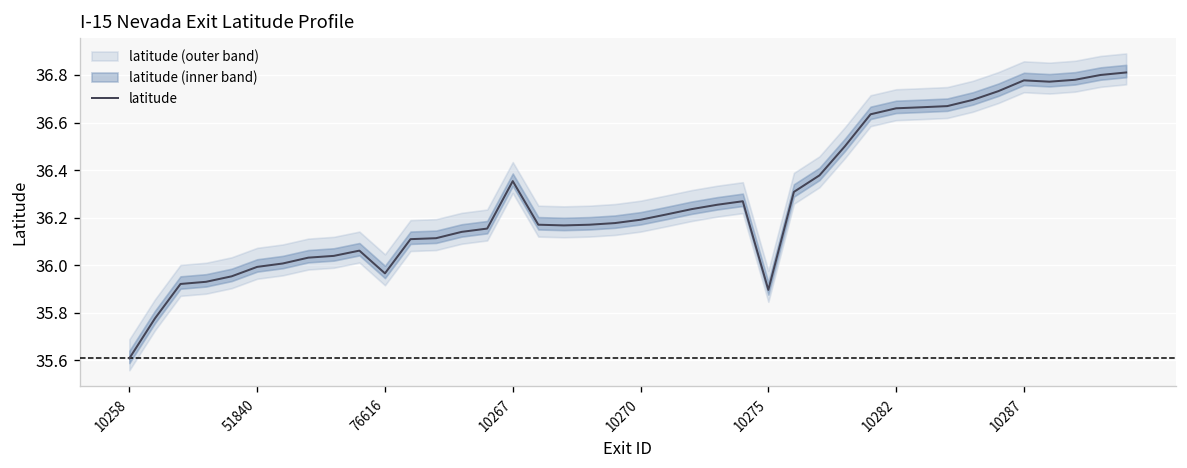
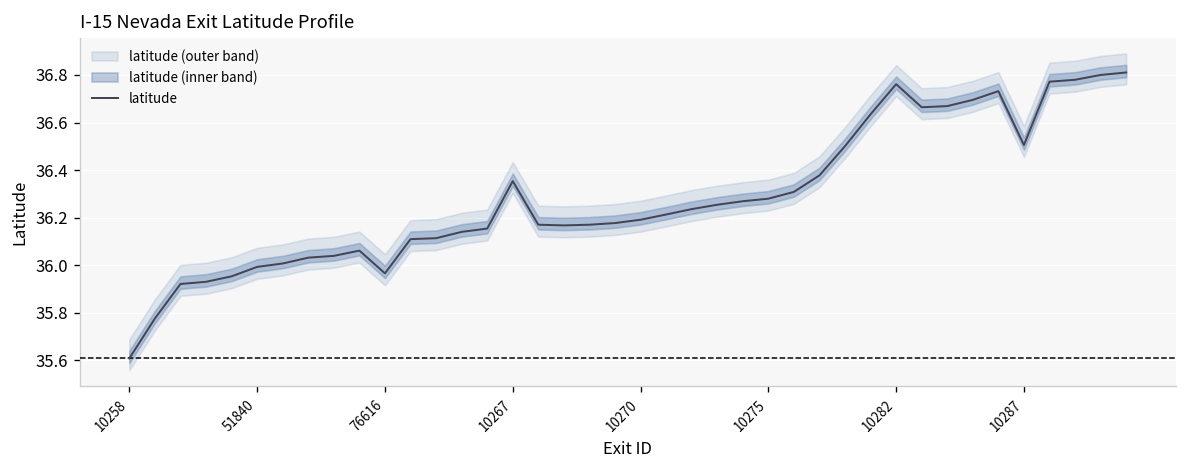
  {
    "latitude": {
      "10258": 35.61,
      "51840": 35.99,
      "76616": 35.97,
      "10267": 36.35,
      "10270": 36.19,
-     "10275": 35.90,
-     "10282": 36.66,
-     "10287": 36.78
+     "10275": 36.28,
+     "10282": 36.76,
+     "10287": 36.51
    }
  }
